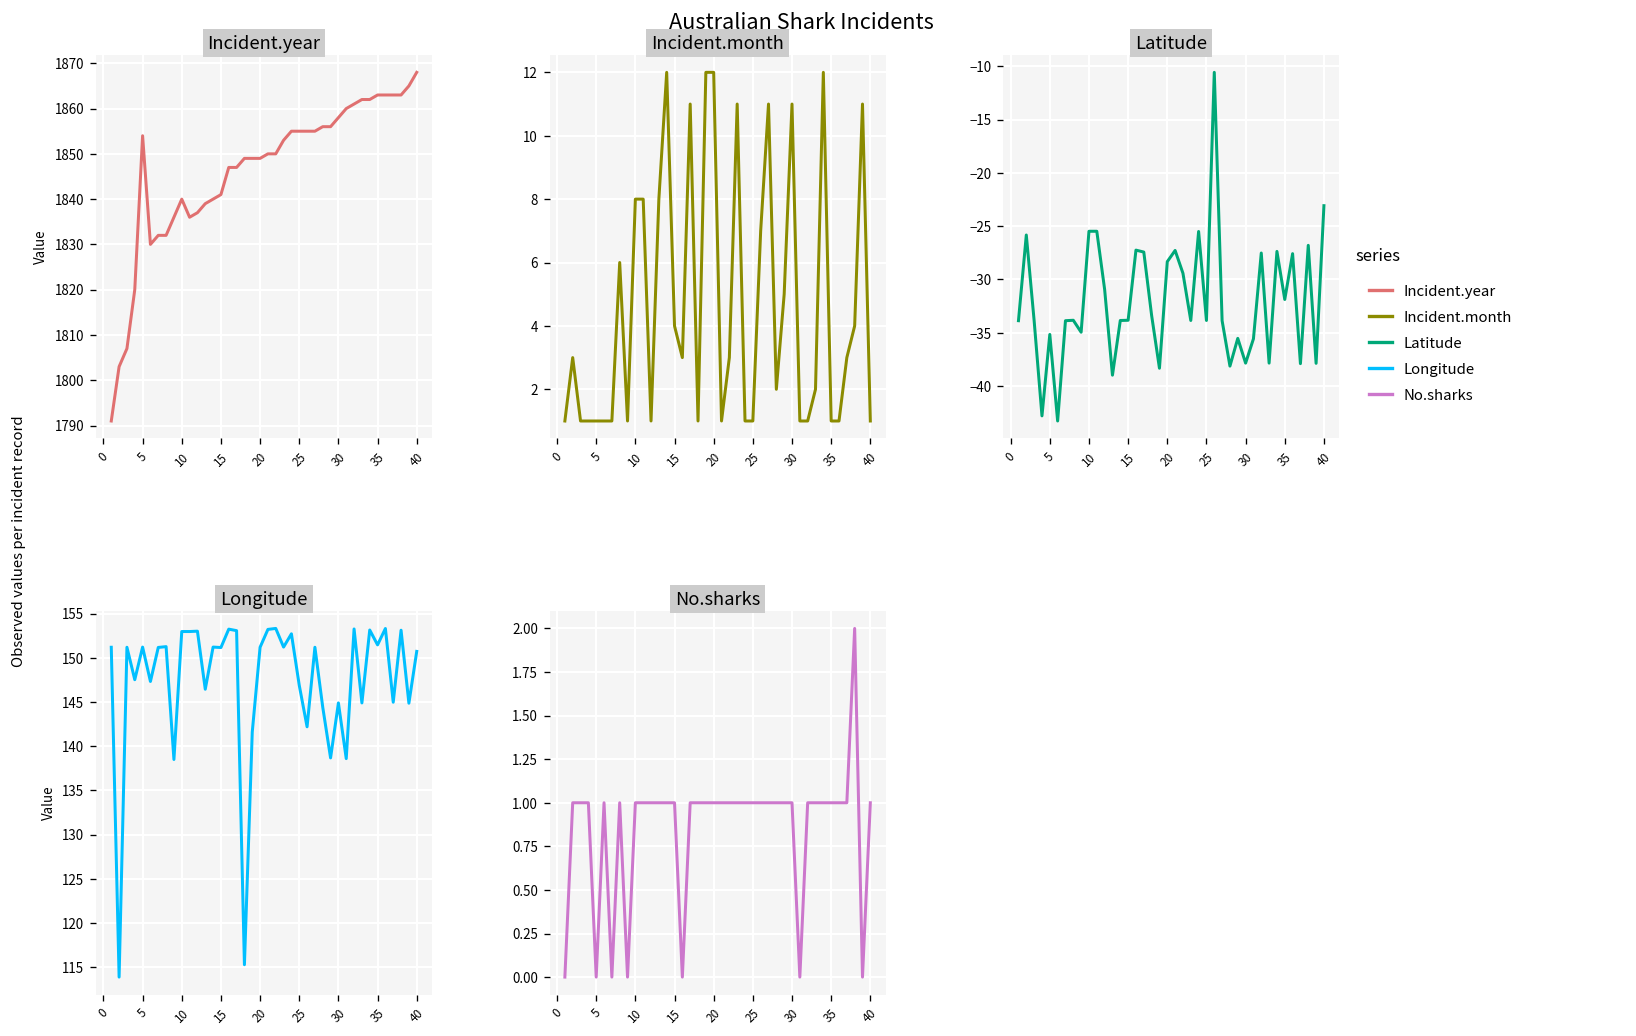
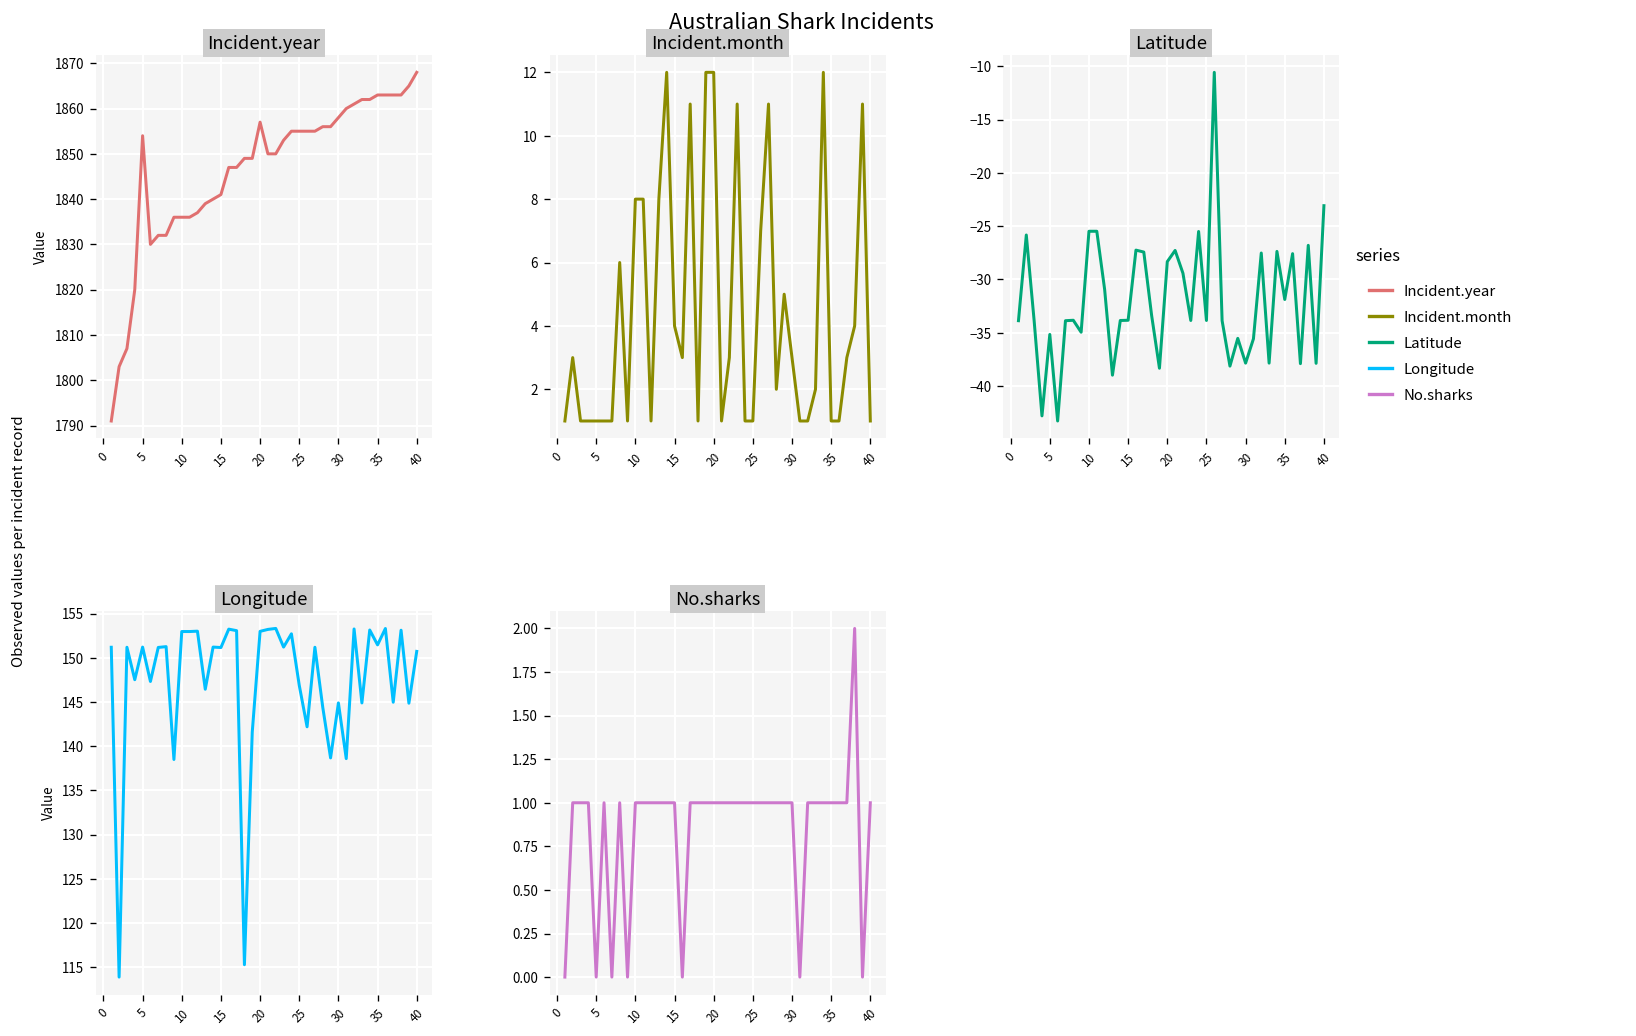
  {
    "Incident.year": {
      "5": 1854,
-     "10": 1840,
+     "10": 1836,
      "15": 1841,
-     "20": 1849,
+     "20": 1857,
      "25": 1855,
      "30": 1858,
      "35": 1863,
      "40": 1868
    },
    "Incident.month": {
      "5": 1,
      "10": 8,
      "15": 4,
      "20": 12,
      "25": 1,
-     "30": 11,
+     "30": 3,
      "35": 1,
      "40": 1
    },
    "Latitude": {
      "5": -35,
      "10": -25,
      "15": -34,
      "20": -28,
      "25": -34,
      "30": -38,
      "35": -32,
      "40": -23
    },
    "Longitude": {
      "5": 151,
      "10": 153,
      "15": 151,
-     "20": 151,
+     "20": 153,
      "25": 147,
      "30": 145,
      "35": 151,
      "40": 151
    },
    "No.sharks": {
      "5": 0.00,
      "10": 1.00,
      "15": 1.00,
      "20": 1.00,
      "25": 1.00,
      "30": 1.00,
      "35": 1.00,
      "40": 1.00
    }
  }
